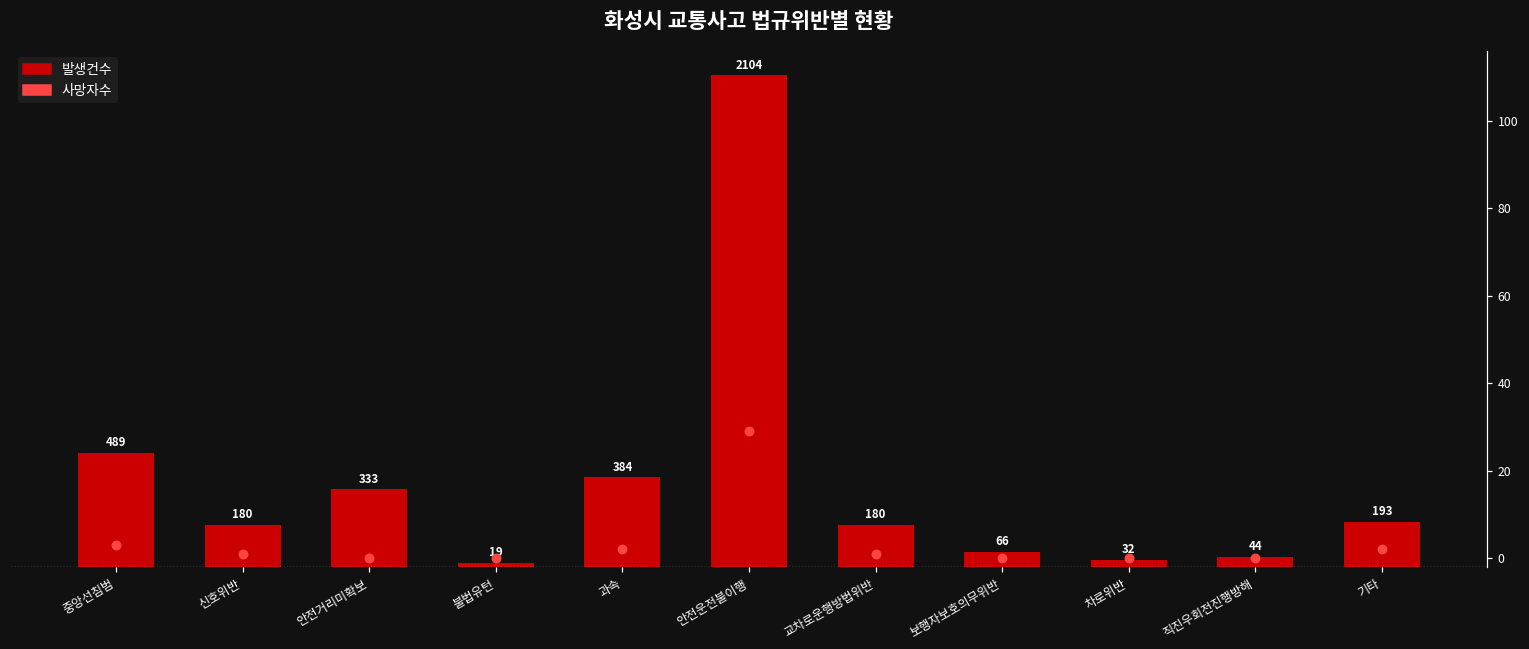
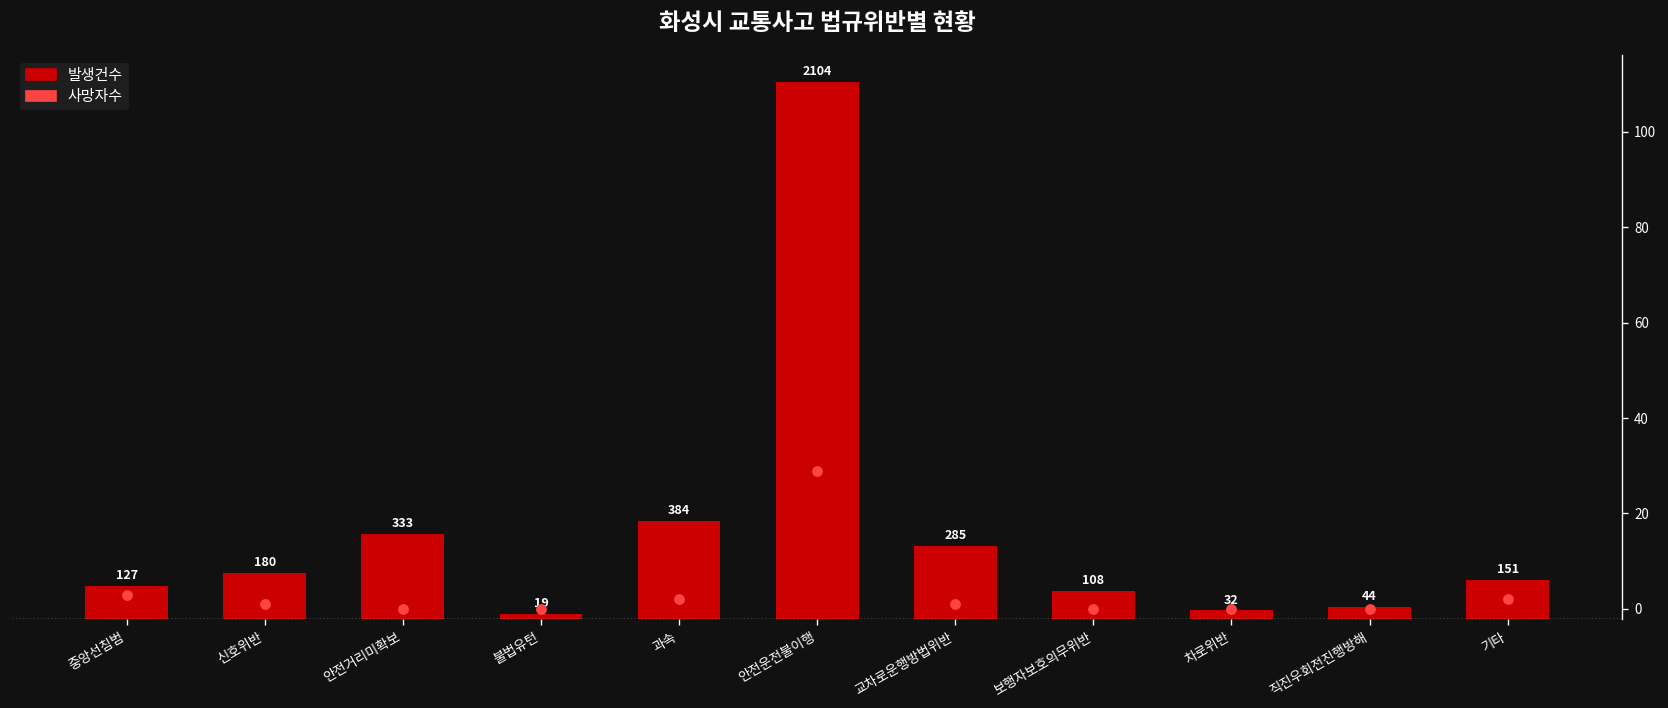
  {
    "발생건수": {
-     "중앙선침범": 489,
+     "중앙선침범": 127,
      "신호위반": 180,
      "안전거리미확보": 333,
      "과속": 384,
      "안전운전불이행": 2104,
-     "교차로운행방법위반": 180,
-     "보행자보호의무위반": 66,
+     "교차로운행방법위반": 285,
+     "보행자보호의무위반": 108,
      "직진우회전진행방해": 44,
-     "기타": 193
+     "기타": 151
    }
  }
